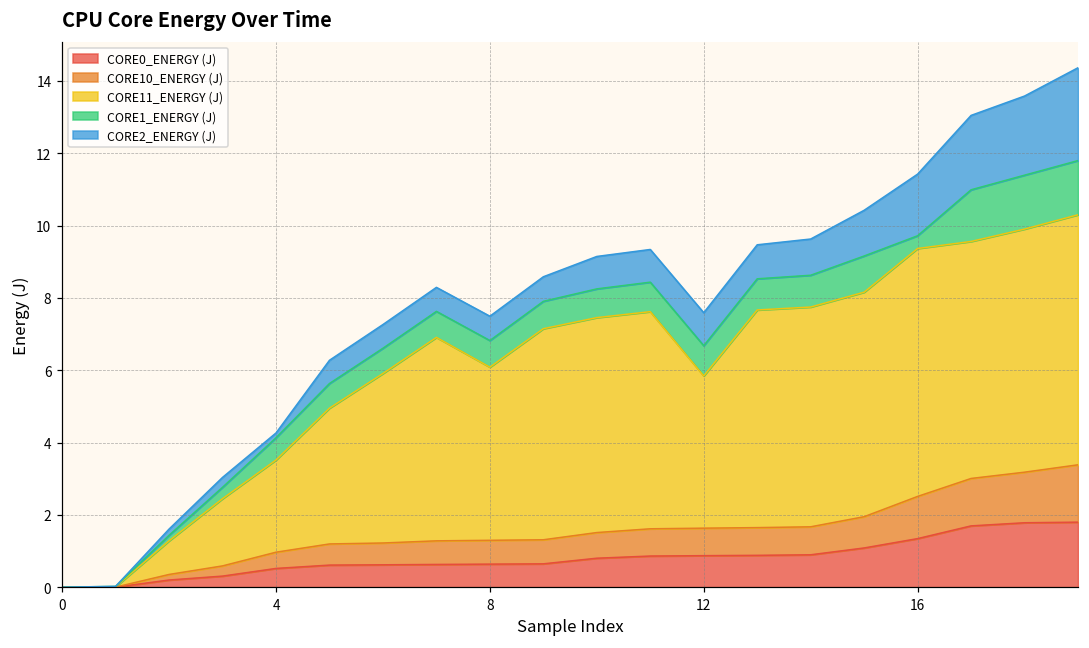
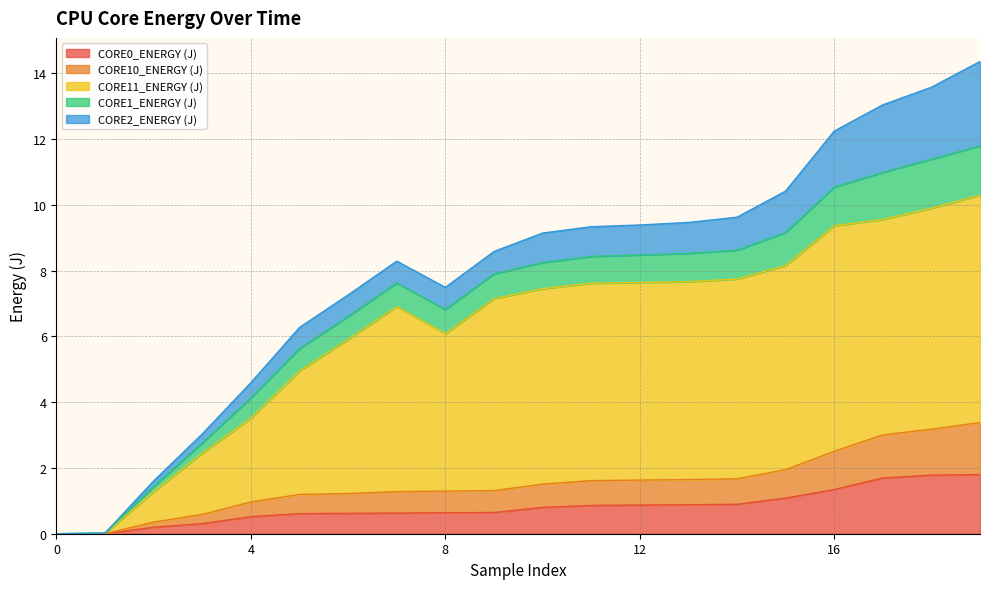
  {
    "CORE11_ENERGY (J)": {
      "4": 2.5,
      "8": 4.8,
-     "12": 4.2,
+     "12": 6.0,
      "16": 6.9
    },
    "CORE1_ENERGY (J)": {
      "4": 0.6,
      "8": 0.7,
      "12": 0.8,
-     "16": 0.4
+     "16": 1.2
    },
    "CORE2_ENERGY (J)": {
-     "4": 0.1,
+     "4": 0.5,
      "8": 0.7,
      "12": 0.9,
      "16": 1.7
    }
  }
